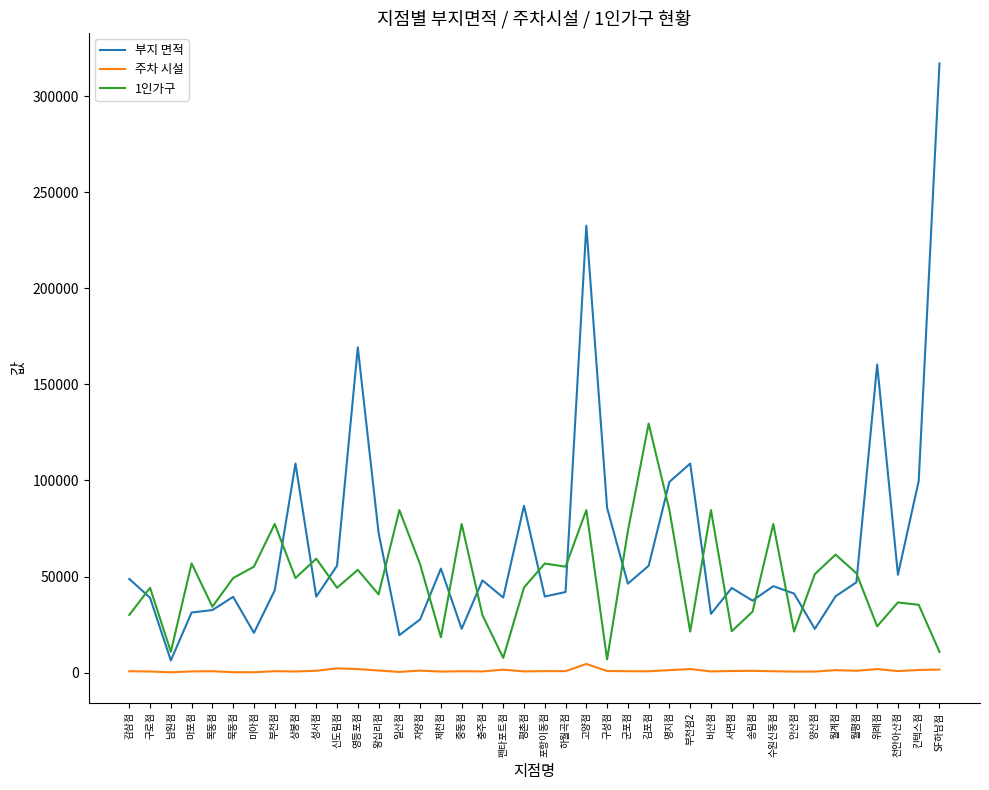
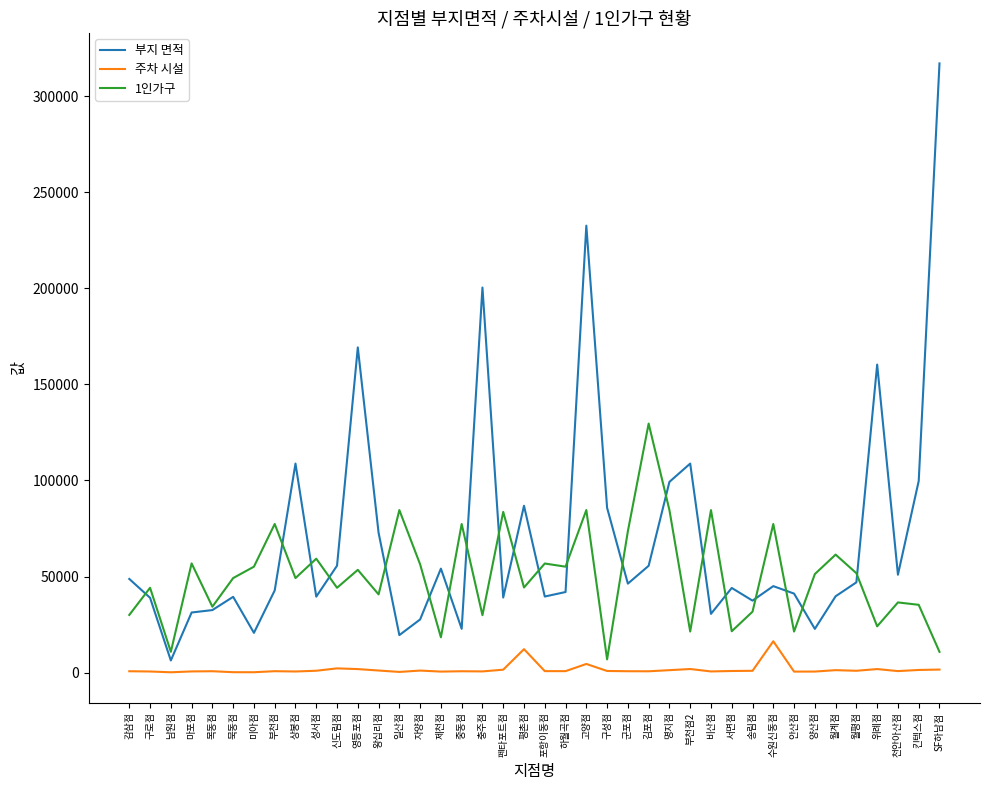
  {
    "부지 면적": {
      "감삼점": 49000,
      "구로점": 39000,
      "남원점": 6000,
      "마포점": 31000,
      "목동점": 33000,
      "묵동점": 39000,
      "미아점": 21000,
      "부천점": 43000,
      "상봉점": 109000,
      "성서점": 40000,
      "신도림점": 56000,
      "영등포점": 169000,
      "왕십리점": 73000,
      "일산점": 20000,
      "자양점": 28000,
      "제천점": 54000,
      "중동점": 23000,
-     "충주점": 48000,
+     "충주점": 200000,
      "펜타포트점": 39000,
      "평촌점": 87000,
      "포항이동점": 40000,
      "하월곡점": 42000,
      "고양점": 233000,
      "구성점": 86000,
      "군포점": 46000,
      "김포점": 56000,
      "명지점": 99000,
      "부천점2": 109000,
      "비산점": 31000,
      "서면점": 44000,
      "송림점": 37000,
      "수원신동점": 45000,
      "안산점": 41000,
      "양산점": 23000,
      "월계점": 40000,
      "월평점": 47000,
      "위례점": 160000,
      "천안아산점": 51000,
      "킨텍스점": 100000,
      "SF하남점": 317000
    },
    "주차 시설": {
      "감삼점": 1000,
      "구로점": 1000,
      "남원점": 0,
      "마포점": 1000,
      "목동점": 1000,
      "묵동점": 0,
      "미아점": 0,
      "부천점": 1000,
      "상봉점": 1000,
      "성서점": 1000,
      "신도림점": 2000,
      "영등포점": 2000,
      "왕십리점": 1000,
      "일산점": 0,
      "자양점": 1000,
      "제천점": 1000,
      "중동점": 1000,
      "충주점": 1000,
      "펜타포트점": 2000,
-     "평촌점": 1000,
+     "평촌점": 12000,
      "포항이동점": 1000,
      "하월곡점": 1000,
      "고양점": 5000,
      "구성점": 1000,
      "군포점": 1000,
      "김포점": 1000,
      "명지점": 1000,
      "부천점2": 2000,
      "비산점": 1000,
      "서면점": 1000,
      "송림점": 1000,
-     "수원신동점": 1000,
+     "수원신동점": 16000,
      "안산점": 1000,
      "양산점": 1000,
      "월계점": 1000,
      "월평점": 1000,
      "위례점": 2000,
      "천안아산점": 1000,
      "킨텍스점": 1000,
      "SF하남점": 2000
    },
    "1인가구": {
      "감삼점": 30000,
      "구로점": 44000,
      "남원점": 11000,
      "마포점": 57000,
      "목동점": 34000,
      "묵동점": 49000,
      "미아점": 55000,
      "부천점": 77000,
      "상봉점": 49000,
      "성서점": 59000,
      "신도림점": 44000,
      "영등포점": 53000,
      "왕십리점": 41000,
      "일산점": 85000,
      "자양점": 56000,
      "제천점": 18000,
      "중동점": 77000,
      "충주점": 30000,
-     "펜타포트점": 8000,
+     "펜타포트점": 84000,
      "평촌점": 44000,
      "포항이동점": 57000,
      "하월곡점": 55000,
      "고양점": 85000,
      "구성점": 7000,
      "군포점": 74000,
      "김포점": 130000,
      "명지점": 85000,
      "부천점2": 21000,
      "비산점": 85000,
      "서면점": 22000,
      "송림점": 32000,
      "수원신동점": 77000,
      "안산점": 21000,
      "양산점": 51000,
      "월계점": 61000,
      "월평점": 52000,
      "위례점": 24000,
      "천안아산점": 37000,
      "킨텍스점": 35000,
      "SF하남점": 11000
    }
  }
